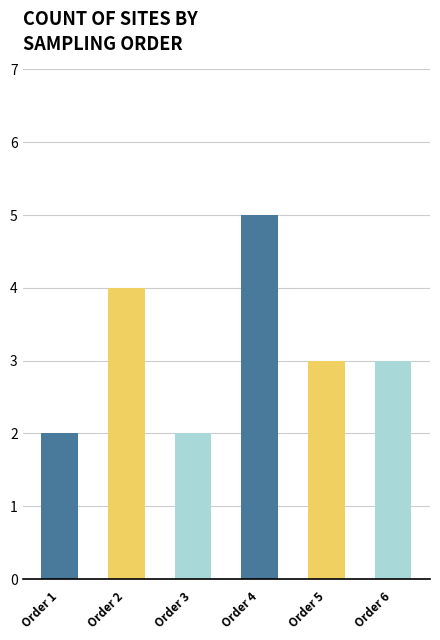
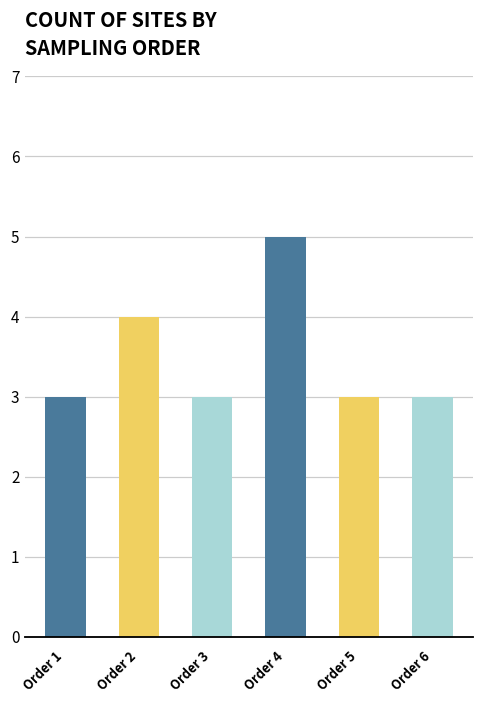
  {
-   "Order 1": 2,
+   "Order 1": 3,
    "Order 2": 4,
-   "Order 3": 2,
+   "Order 3": 3,
    "Order 4": 5,
    "Order 5": 3,
    "Order 6": 3
  }
